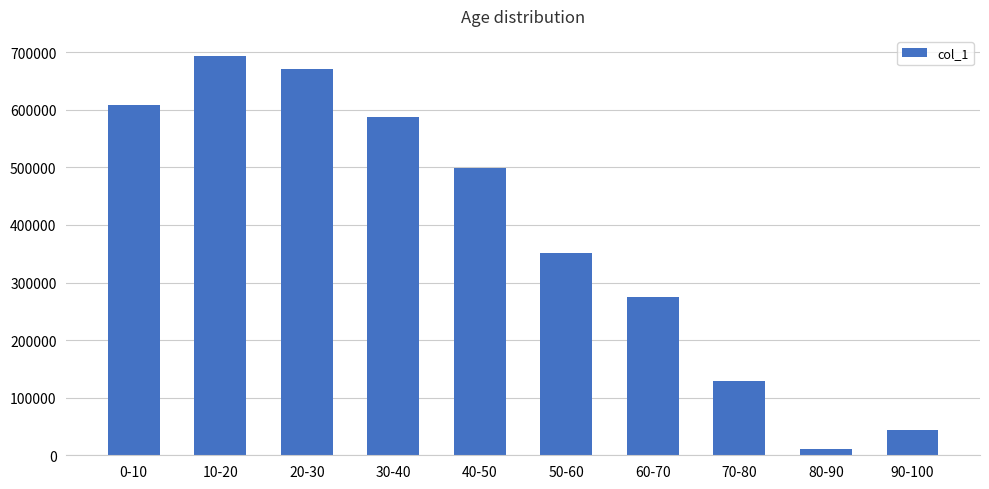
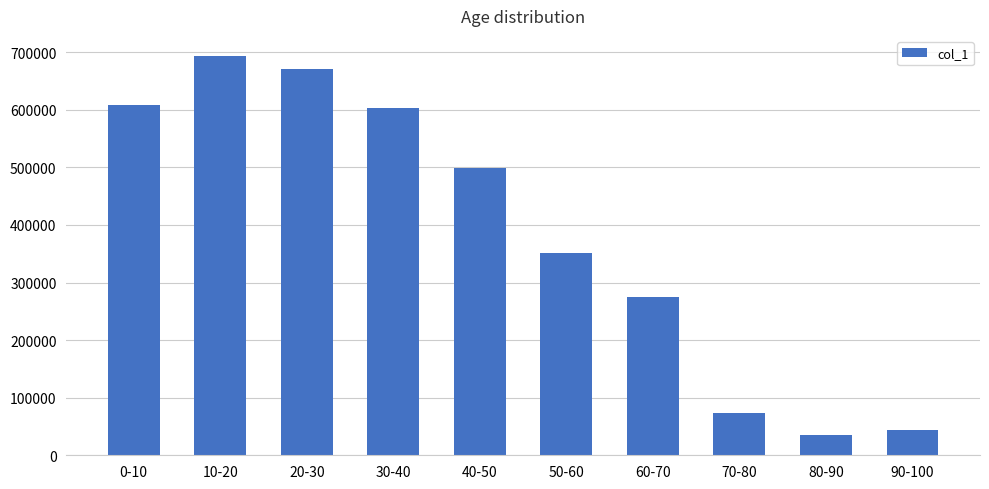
  {
    "0-10": 610000,
    "10-20": 690000,
    "20-30": 670000,
-   "30-40": 590000,
+   "30-40": 600000,
    "40-50": 500000,
    "50-60": 350000,
    "60-70": 270000,
-   "70-80": 130000,
-   "80-90": 10000,
+   "70-80": 70000,
+   "80-90": 40000,
    "90-100": 40000
  }
